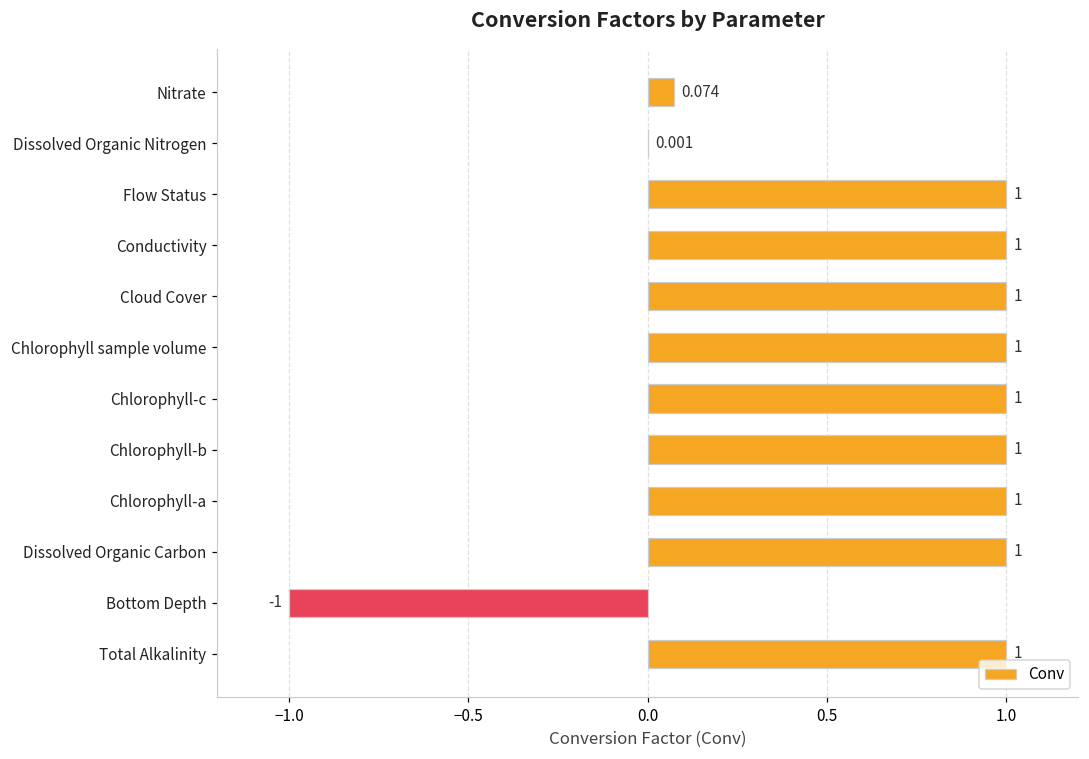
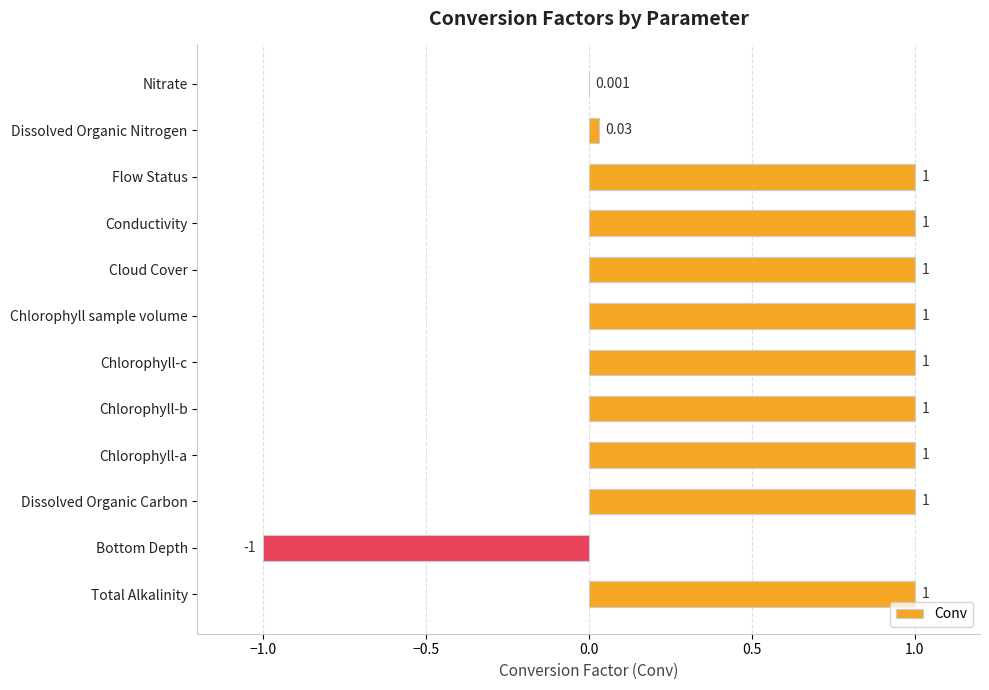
  {
-   "Nitrate": 0.074,
-   "Dissolved Organic Nitrogen": 0.001,
+   "Nitrate": 0.001,
+   "Dissolved Organic Nitrogen": 0.03,
    "Flow Status": 1,
    "Conductivity": 1,
    "Cloud Cover": 1,
    "Chlorophyll sample volume": 1,
    "Chlorophyll-c": 1,
    "Chlorophyll-b": 1,
    "Chlorophyll-a": 1,
    "Dissolved Organic Carbon": 1,
    "Bottom Depth": -1,
    "Total Alkalinity": 1
  }
